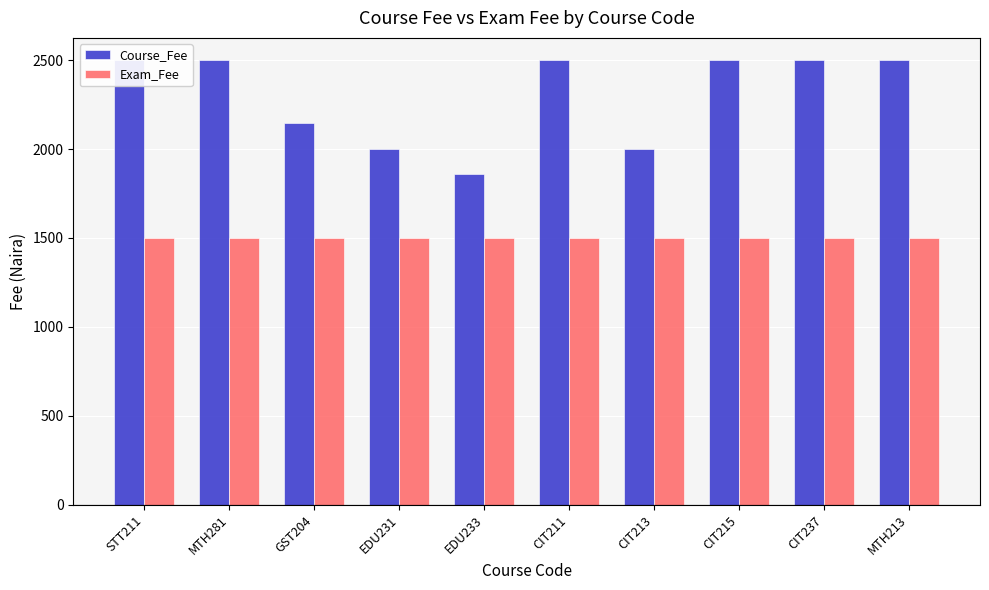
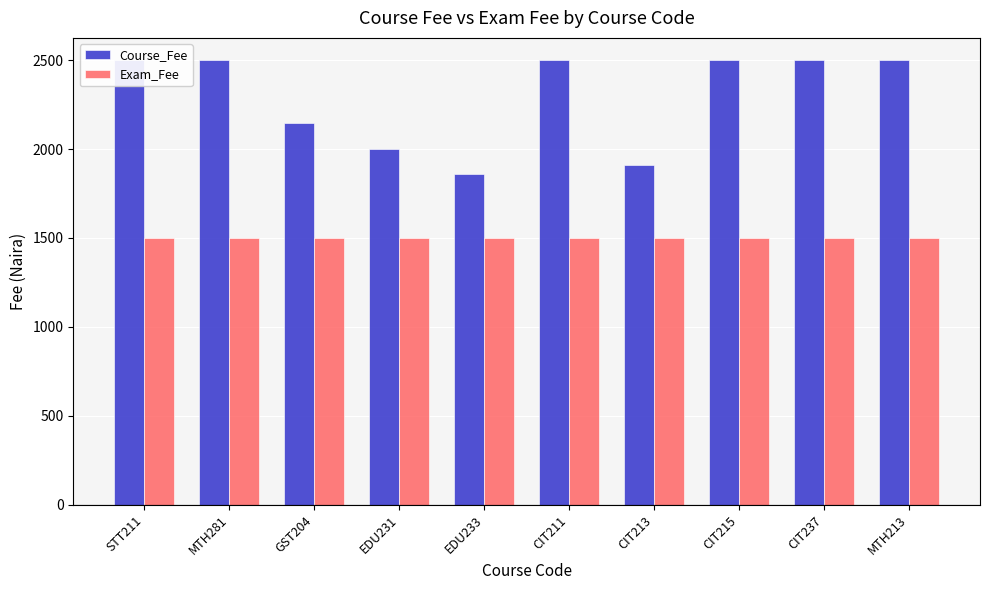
  {
    "Course_Fee": {
      "MTH281": 2500,
      "GST204": 2150,
      "EDU231": 2000,
      "EDU233": 1860,
      "CIT211": 2500,
-     "CIT213": 2000,
+     "CIT213": 1910,
      "CIT215": 2500,
      "CIT237": 2500,
      "MTH213": 2500
    },
    "Exam_Fee": {
      "STT211": 1500,
      "MTH281": 1500,
      "GST204": 1500,
      "EDU231": 1500,
      "EDU233": 1500,
      "CIT211": 1500,
      "CIT213": 1500,
      "CIT215": 1500,
      "CIT237": 1500,
      "MTH213": 1500
    }
  }
